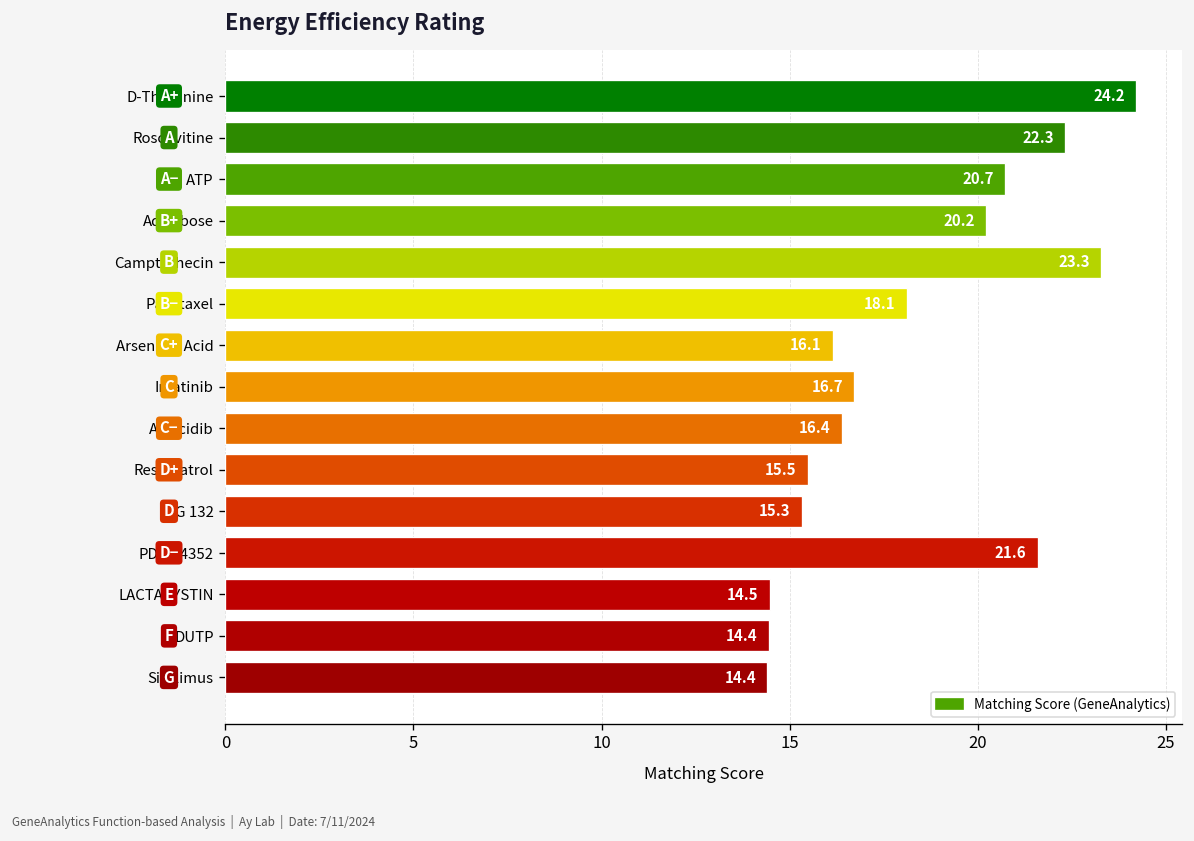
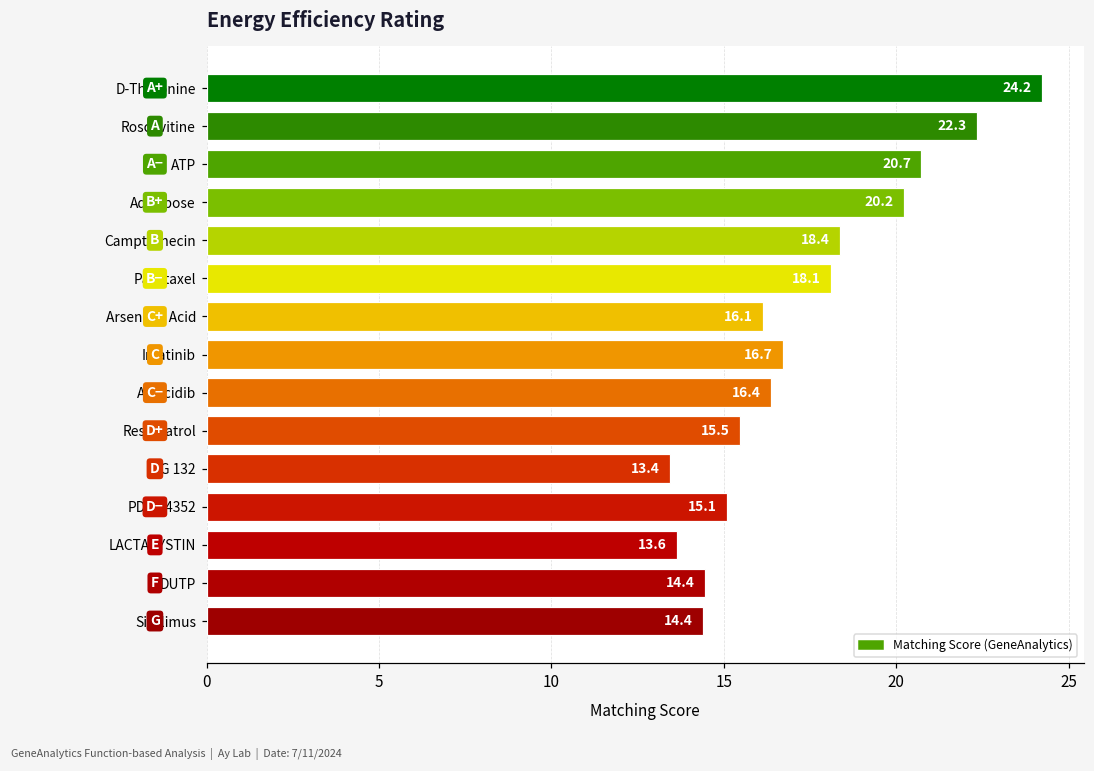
  {
    "D-Threonine": 24.2,
    "Roscovitine": 22.3,
    "ATP": 20.7,
    "Adpribose": 20.2,
-   "Camptothecin": 23.3,
+   "Camptothecin": 18.4,
    "Paclitaxel": 18.1,
    "Arsenous Acid": 16.1,
    "Imatinib": 16.7,
    "Alvocidib": 16.4,
    "Resveratrol": 15.5,
-   "MG 132": 15.3,
-   "PD-184352": 21.6,
-   "LACTACYSTIN": 14.5,
+   "MG 132": 13.4,
+   "PD-184352": 15.1,
+   "LACTACYSTIN": 13.6,
    "DUTP": 14.4,
    "Sirolimus": 14.4
  }
